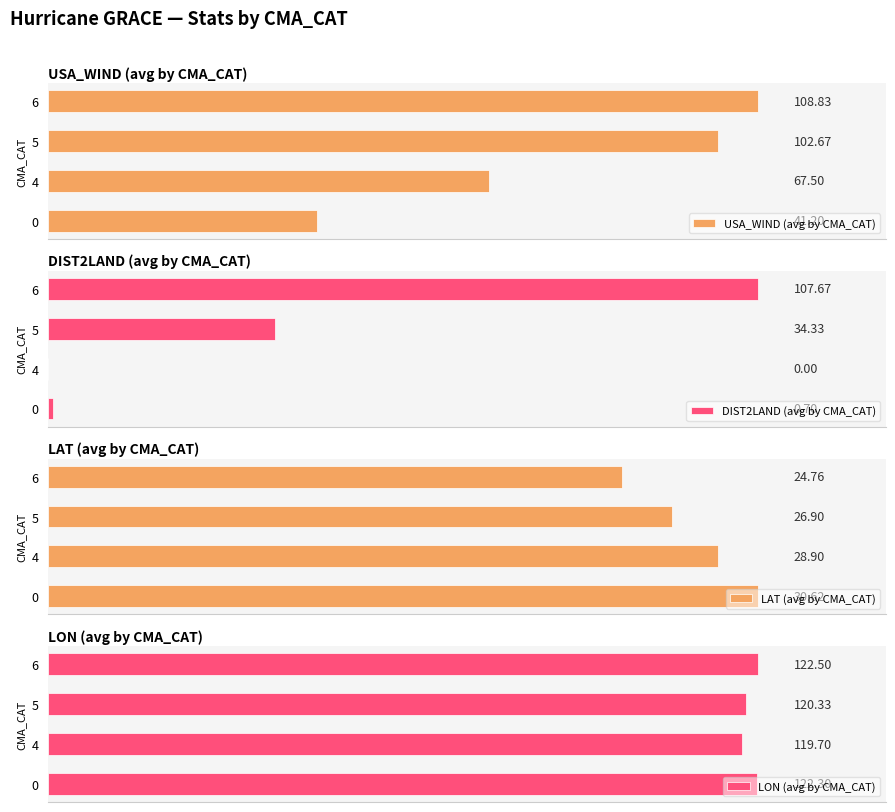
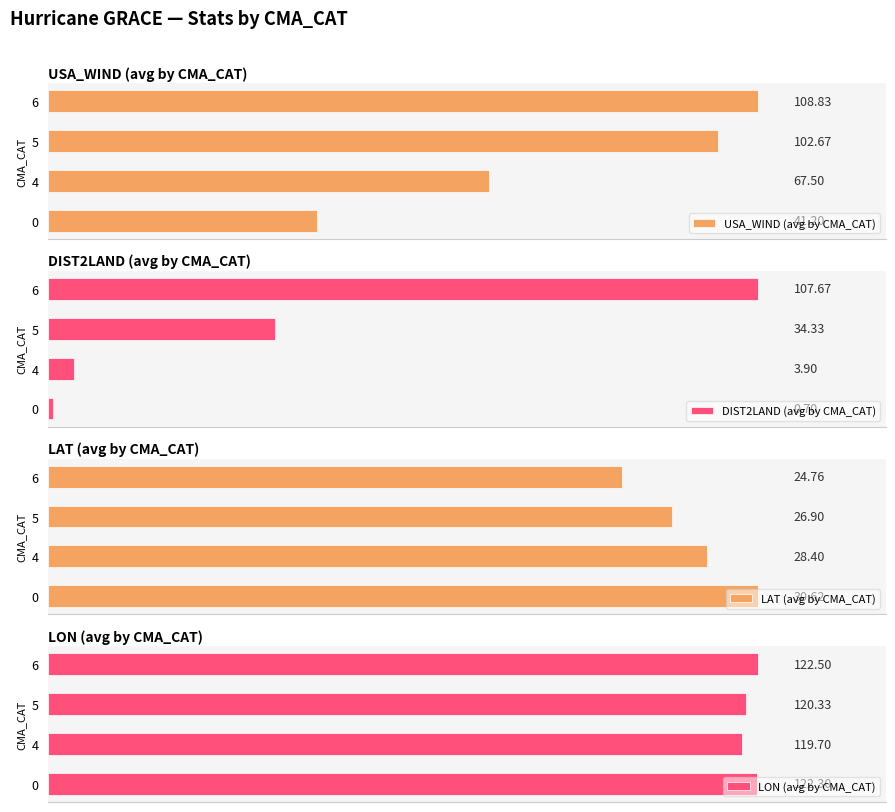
  {
    "DIST2LAND (avg by CMA_CAT)": {
-     "4": 0.00
+     "4": 3.90
    },
    "LAT (avg by CMA_CAT)": {
-     "4": 28.90
+     "4": 28.40
    }
  }
